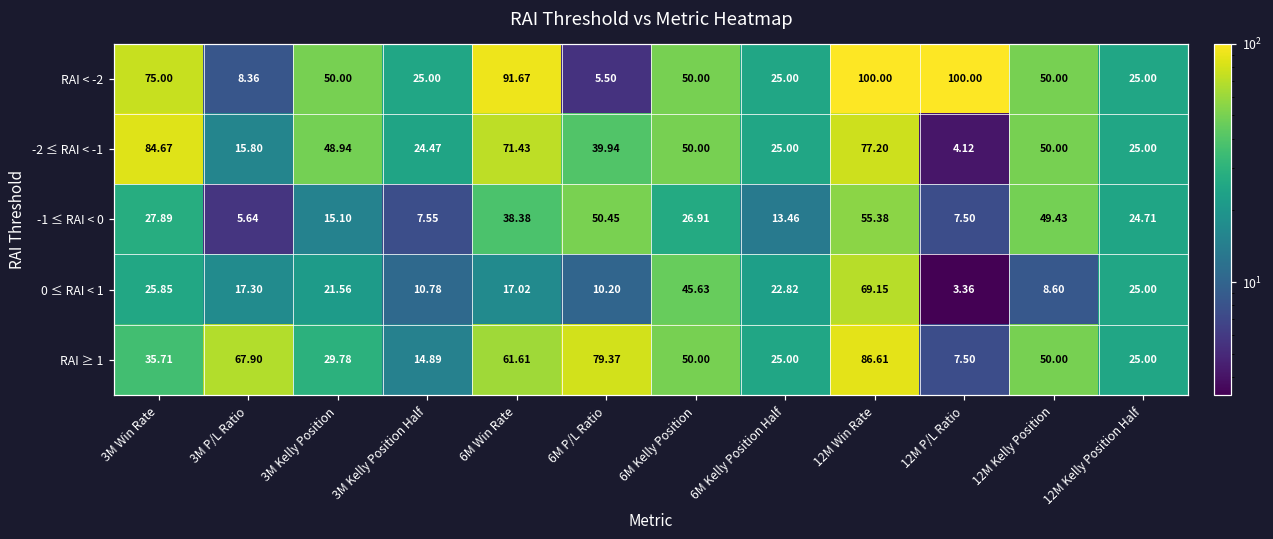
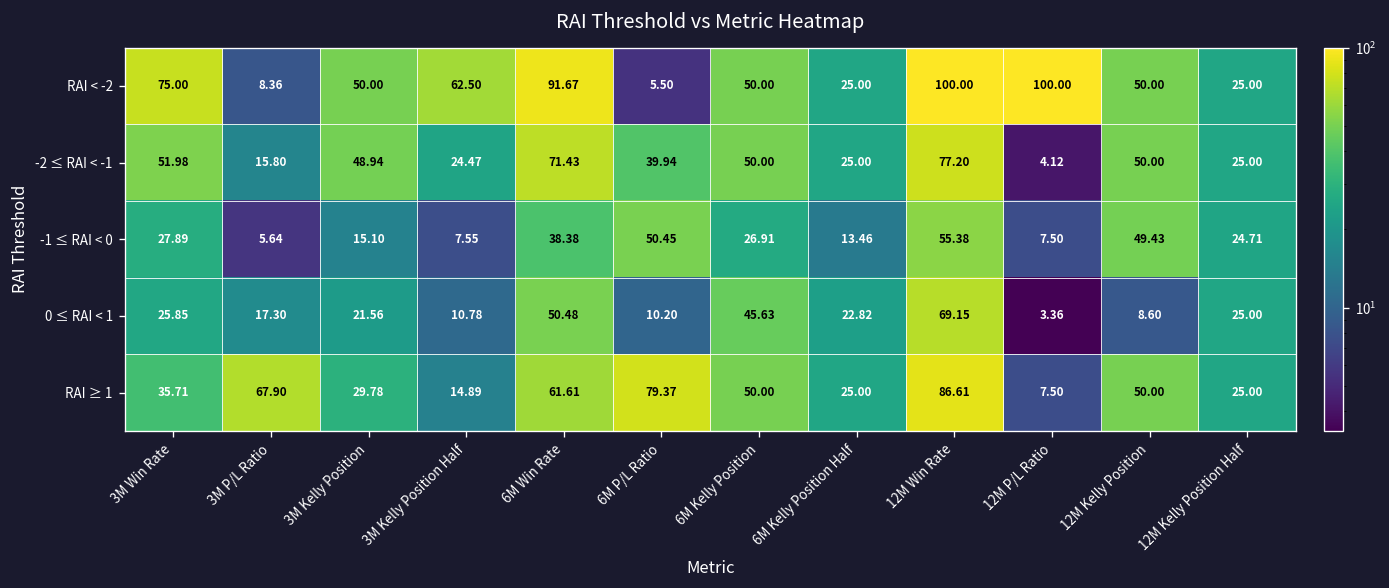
  {
    "RAI < -2": {
      "3M Win Rate": 75.00,
      "3M P/L Ratio": 8.36,
      "3M Kelly Position": 50.00,
-     "3M Kelly Position Half": 25.00,
+     "3M Kelly Position Half": 62.50,
      "6M Win Rate": 91.67,
      "6M P/L Ratio": 5.50,
      "6M Kelly Position": 50.00,
      "6M Kelly Position Half": 25.00,
      "12M Win Rate": 100.00,
      "12M P/L Ratio": 100.00,
      "12M Kelly Position": 50.00,
      "12M Kelly Position Half": 25.00
    },
    "-2 ≤ RAI < -1": {
-     "3M Win Rate": 84.67,
+     "3M Win Rate": 51.98,
      "3M P/L Ratio": 15.80,
      "3M Kelly Position": 48.94,
      "3M Kelly Position Half": 24.47,
      "6M Win Rate": 71.43,
      "6M P/L Ratio": 39.94,
      "6M Kelly Position": 50.00,
      "6M Kelly Position Half": 25.00,
      "12M Win Rate": 77.20,
      "12M P/L Ratio": 4.12,
      "12M Kelly Position": 50.00,
      "12M Kelly Position Half": 25.00
    },
    "-1 ≤ RAI < 0": {
      "3M Win Rate": 27.89,
      "3M P/L Ratio": 5.64,
      "3M Kelly Position": 15.10,
      "3M Kelly Position Half": 7.55,
      "6M Win Rate": 38.38,
      "6M P/L Ratio": 50.45,
      "6M Kelly Position": 26.91,
      "6M Kelly Position Half": 13.46,
      "12M Win Rate": 55.38,
      "12M P/L Ratio": 7.50,
      "12M Kelly Position": 49.43,
      "12M Kelly Position Half": 24.71
    },
    "0 ≤ RAI < 1": {
      "3M Win Rate": 25.85,
      "3M P/L Ratio": 17.30,
      "3M Kelly Position": 21.56,
      "3M Kelly Position Half": 10.78,
-     "6M Win Rate": 17.02,
+     "6M Win Rate": 50.48,
      "6M P/L Ratio": 10.20,
      "6M Kelly Position": 45.63,
      "6M Kelly Position Half": 22.82,
      "12M Win Rate": 69.15,
      "12M P/L Ratio": 3.36,
      "12M Kelly Position": 8.60,
      "12M Kelly Position Half": 25.00
    },
    "RAI ≥ 1": {
      "3M Win Rate": 35.71,
      "3M P/L Ratio": 67.90,
      "3M Kelly Position": 29.78,
      "3M Kelly Position Half": 14.89,
      "6M Win Rate": 61.61,
      "6M P/L Ratio": 79.37,
      "6M Kelly Position": 50.00,
      "6M Kelly Position Half": 25.00,
      "12M Win Rate": 86.61,
      "12M P/L Ratio": 7.50,
      "12M Kelly Position": 50.00,
      "12M Kelly Position Half": 25.00
    }
  }
